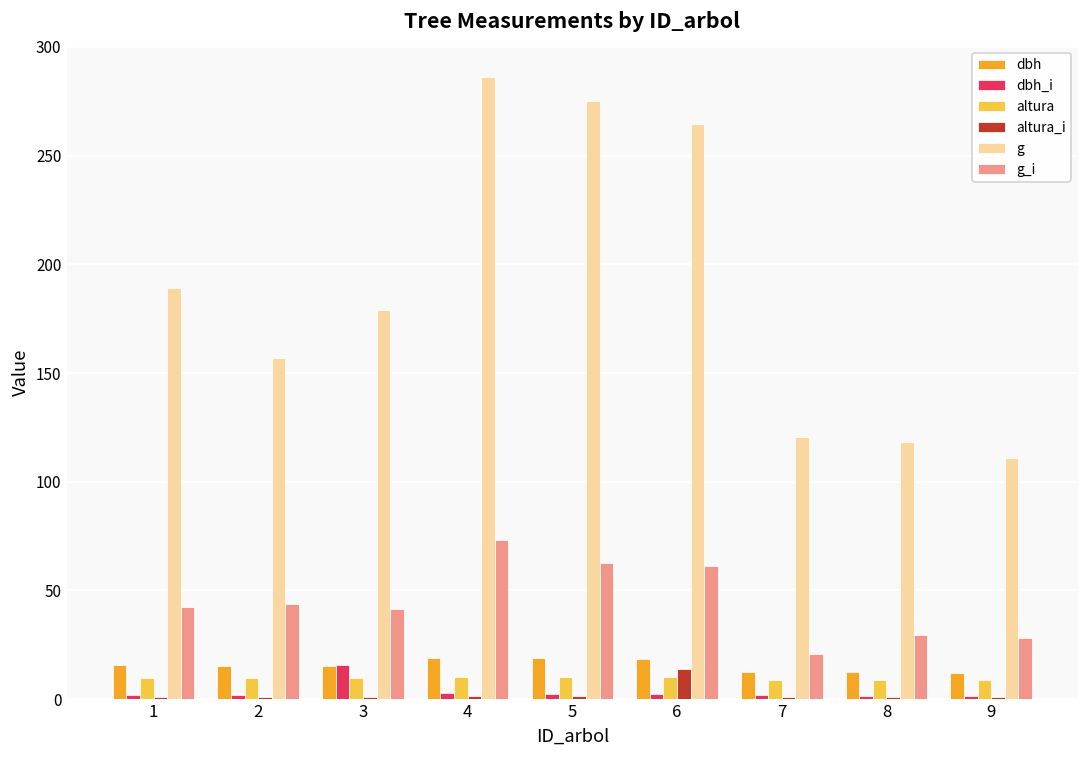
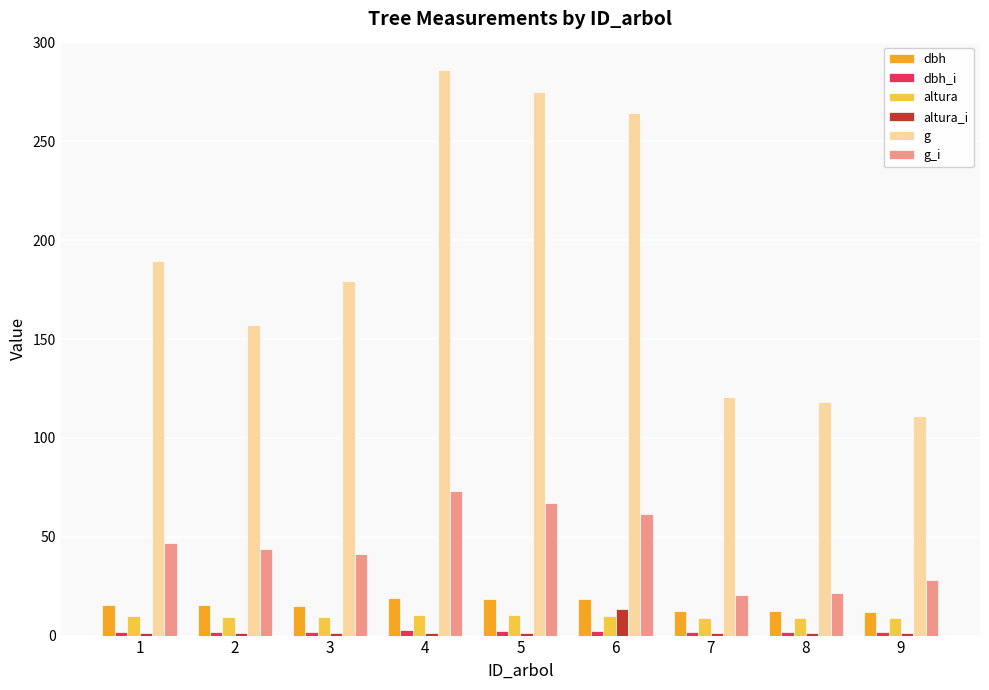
  {
    "dbh_i": {
      "1": 2,
      "2": 2,
-     "3": 16,
+     "3": 2,
      "4": 3,
      "5": 2,
      "6": 2,
      "7": 2,
      "8": 2,
      "9": 2
    },
    "altura_i": {
      "6": 14
    },
    "g": {
      "1": 189,
      "2": 157,
      "3": 179,
      "4": 286,
      "5": 275,
      "6": 265,
      "7": 121,
      "8": 118,
      "9": 111
    },
    "g_i": {
-     "1": 42,
+     "1": 47,
      "2": 44,
      "3": 41,
      "4": 73,
-     "5": 63,
+     "5": 67,
      "6": 61,
      "7": 21,
-     "8": 29,
+     "8": 21,
      "9": 28
    }
  }
